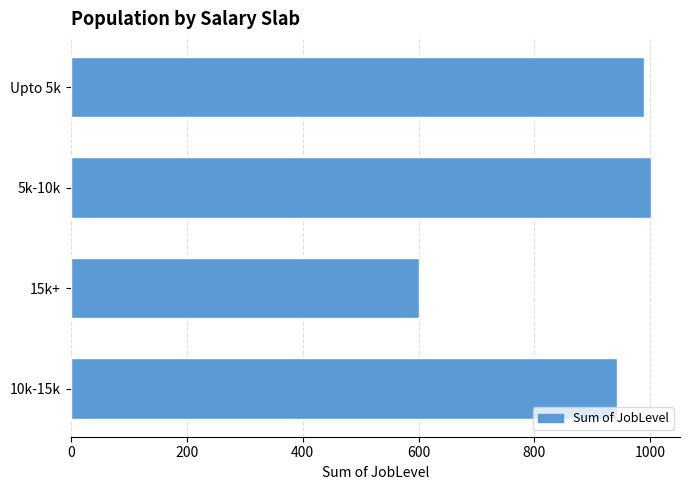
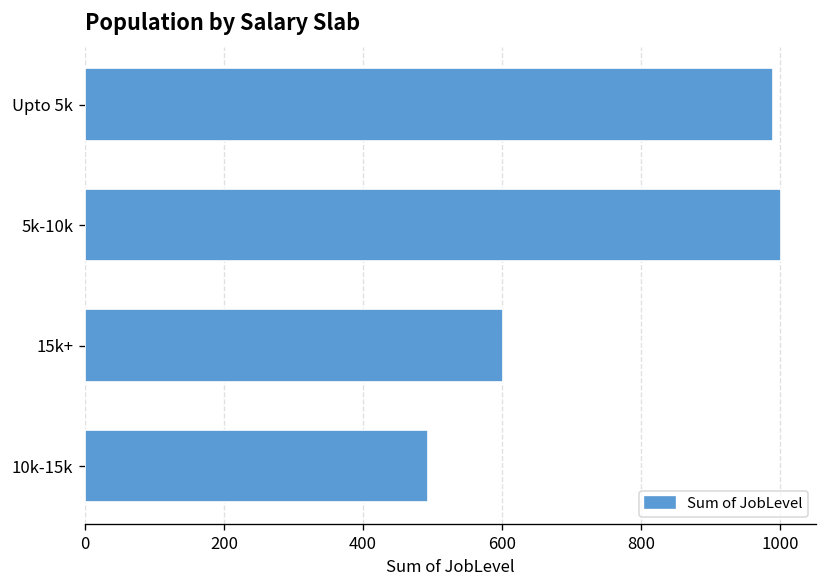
  {
    "Upto 5k": 990,
    "5k-10k": 1000,
    "15k+": 600,
-   "10k-15k": 940
+   "10k-15k": 490
  }
